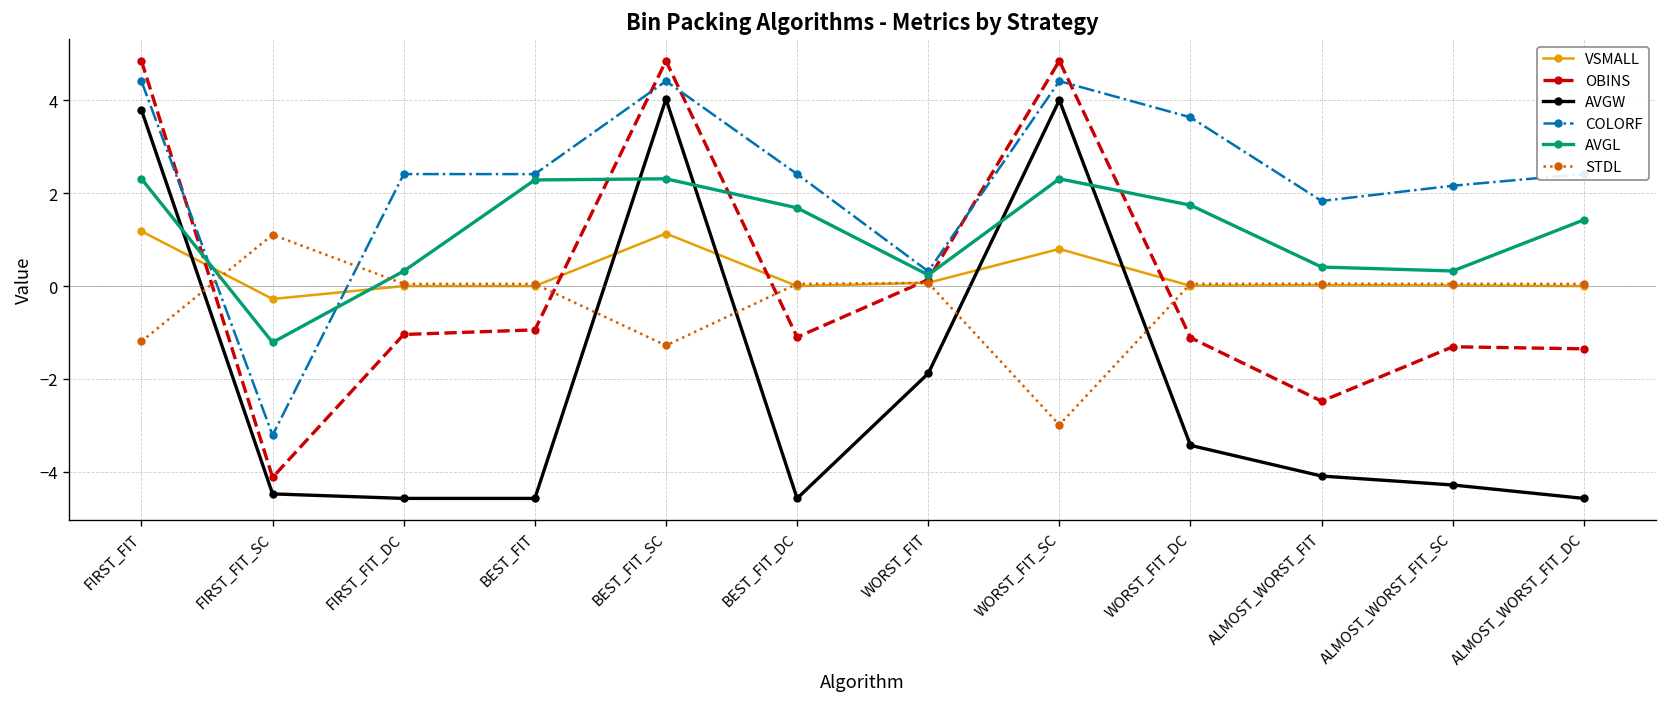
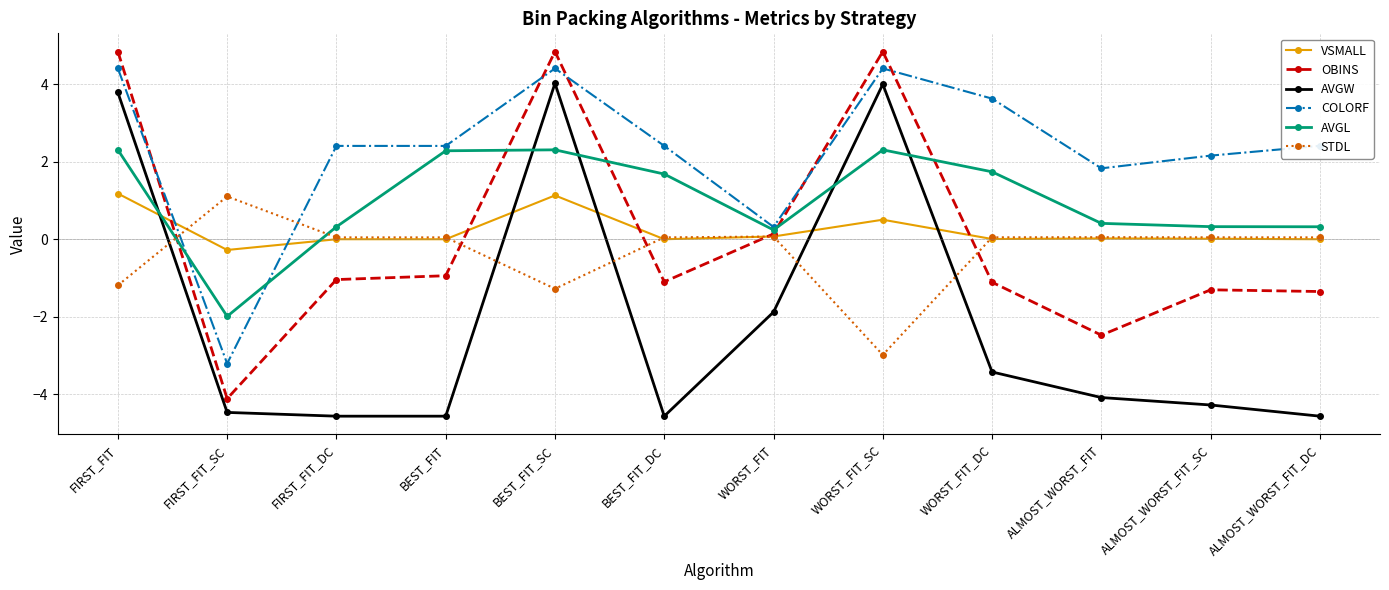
  {
    "VSMALL": {
      "FIRST_FIT": 1.2,
      "FIRST_FIT_SC": -0.3,
      "BEST_FIT_SC": 1.1,
-     "WORST_FIT_SC": 0.8
+     "WORST_FIT_SC": 0.5
    },
    "OBINS": {
      "FIRST_FIT": 4.8,
      "FIRST_FIT_SC": -4.1,
      "FIRST_FIT_DC": -1.0,
      "BEST_FIT": -0.9,
      "BEST_FIT_SC": 4.8,
      "BEST_FIT_DC": -1.1,
      "WORST_FIT": 0.1,
      "WORST_FIT_SC": 4.8,
      "WORST_FIT_DC": -1.1,
      "ALMOST_WORST_FIT": -2.5,
      "ALMOST_WORST_FIT_SC": -1.3,
      "ALMOST_WORST_FIT_DC": -1.4
    },
    "AVGW": {
      "FIRST_FIT": 3.8,
      "FIRST_FIT_SC": -4.5,
      "FIRST_FIT_DC": -4.6,
      "BEST_FIT": -4.6,
      "BEST_FIT_SC": 4.0,
      "BEST_FIT_DC": -4.6,
      "WORST_FIT": -1.9,
      "WORST_FIT_SC": 4.0,
      "WORST_FIT_DC": -3.4,
      "ALMOST_WORST_FIT": -4.1,
      "ALMOST_WORST_FIT_SC": -4.3,
      "ALMOST_WORST_FIT_DC": -4.6
    },
    "COLORF": {
      "FIRST_FIT": 4.4,
      "FIRST_FIT_SC": -3.2,
      "FIRST_FIT_DC": 2.4,
      "BEST_FIT": 2.4,
      "BEST_FIT_SC": 4.4,
      "BEST_FIT_DC": 2.4,
      "WORST_FIT": 0.3,
      "WORST_FIT_SC": 4.4,
      "WORST_FIT_DC": 3.6,
      "ALMOST_WORST_FIT": 1.8,
      "ALMOST_WORST_FIT_SC": 2.2
    },
    "AVGL": {
      "FIRST_FIT": 2.3,
-     "FIRST_FIT_SC": -1.2,
+     "FIRST_FIT_SC": -2.0,
      "FIRST_FIT_DC": 0.3,
      "BEST_FIT": 2.3,
      "BEST_FIT_SC": 2.3,
      "BEST_FIT_DC": 1.7,
      "WORST_FIT": 0.2,
      "WORST_FIT_SC": 2.3,
      "WORST_FIT_DC": 1.7,
      "ALMOST_WORST_FIT": 0.4,
      "ALMOST_WORST_FIT_SC": 0.3,
-     "ALMOST_WORST_FIT_DC": 1.4
+     "ALMOST_WORST_FIT_DC": 0.3
    },
    "STDL": {
      "FIRST_FIT": -1.2,
      "FIRST_FIT_SC": 1.1,
      "BEST_FIT_SC": -1.3,
      "WORST_FIT_SC": -3.0
    }
  }
